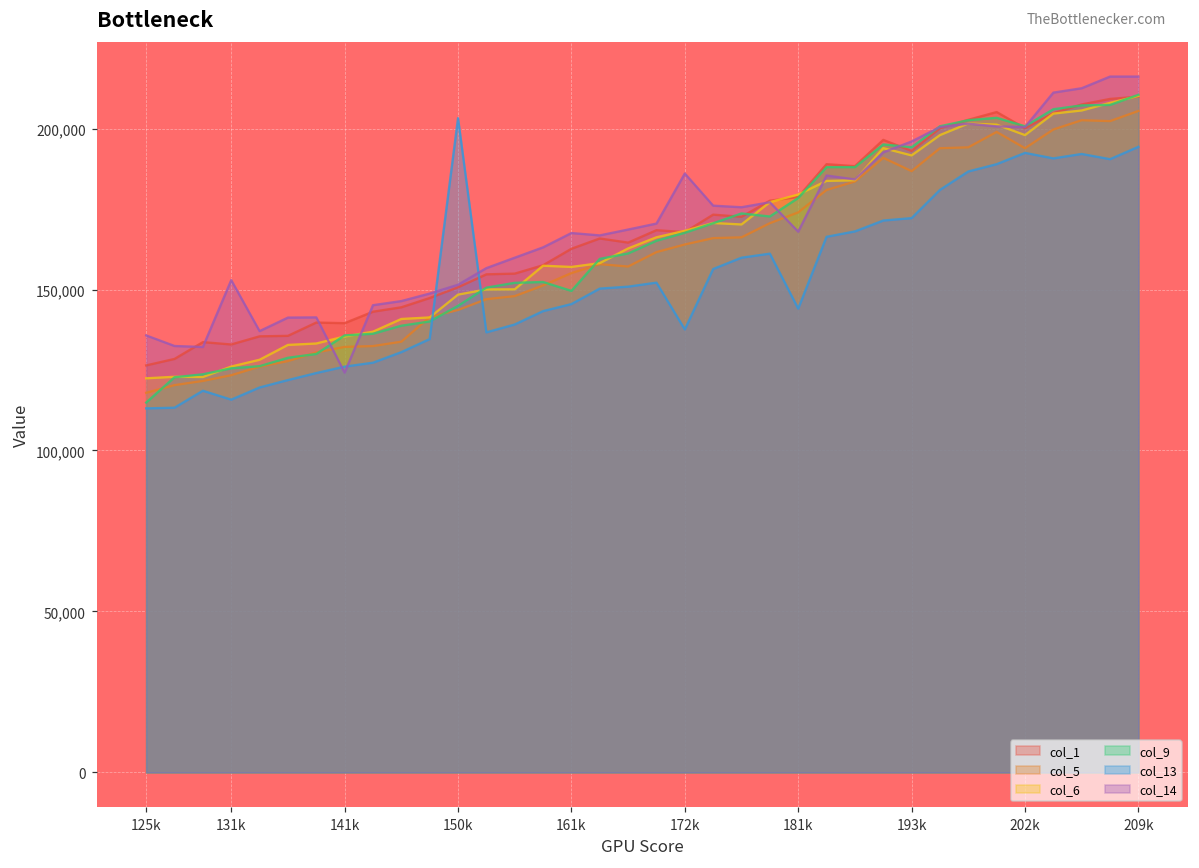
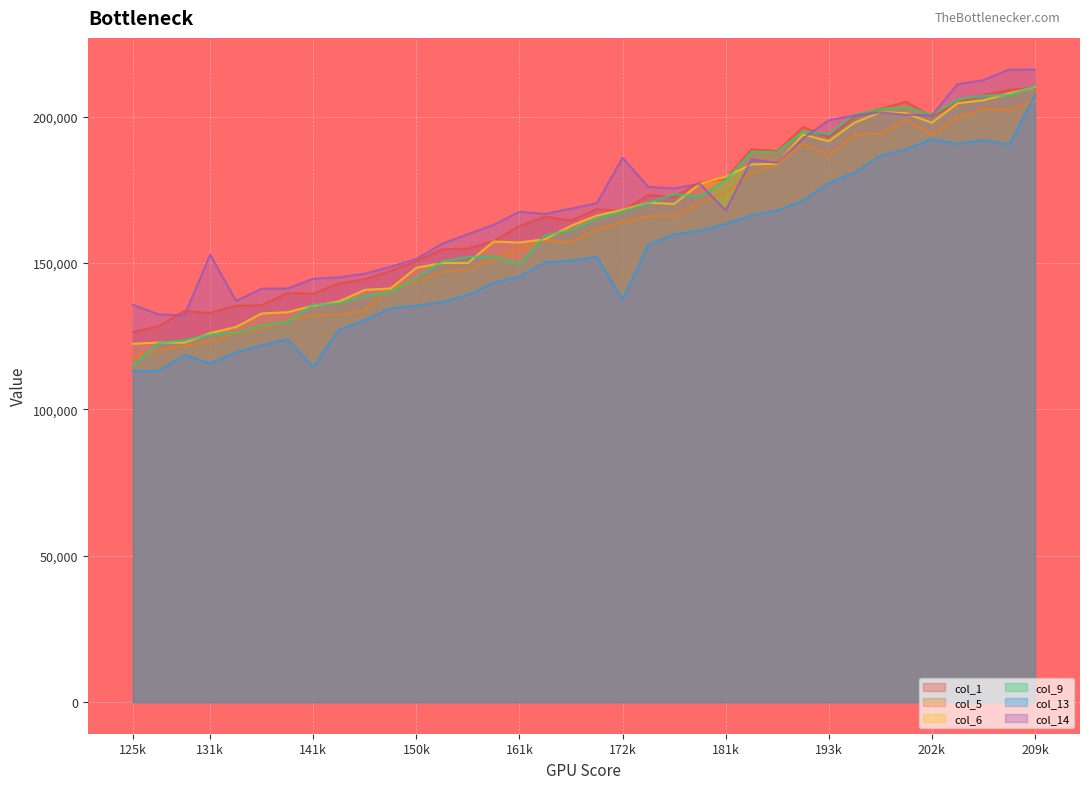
  {
    "col_9": {
      "125k": "115,000",
      "150k": "145,000",
      "161k": "150,000",
      "193k": "194,000"
    },
    "col_13": {
      "125k": "113,000",
      "131k": "116,000",
-     "141k": "126,000",
-     "150k": "203,000",
+     "141k": "115,000",
+     "150k": "136,000",
      "161k": "145,000",
      "172k": "138,000",
-     "181k": "144,000",
-     "193k": "172,000",
+     "181k": "163,000",
+     "193k": "177,000",
      "202k": "192,000",
-     "209k": "194,000"
+     "209k": "207,000"
    },
    "col_14": {
      "125k": "136,000",
      "131k": "153,000",
-     "141k": "124,000",
+     "141k": "145,000",
      "161k": "168,000",
      "172k": "186,000",
      "181k": "168,000",
-     "193k": "196,000",
+     "193k": "199,000",
      "209k": "216,000"
    }
  }
